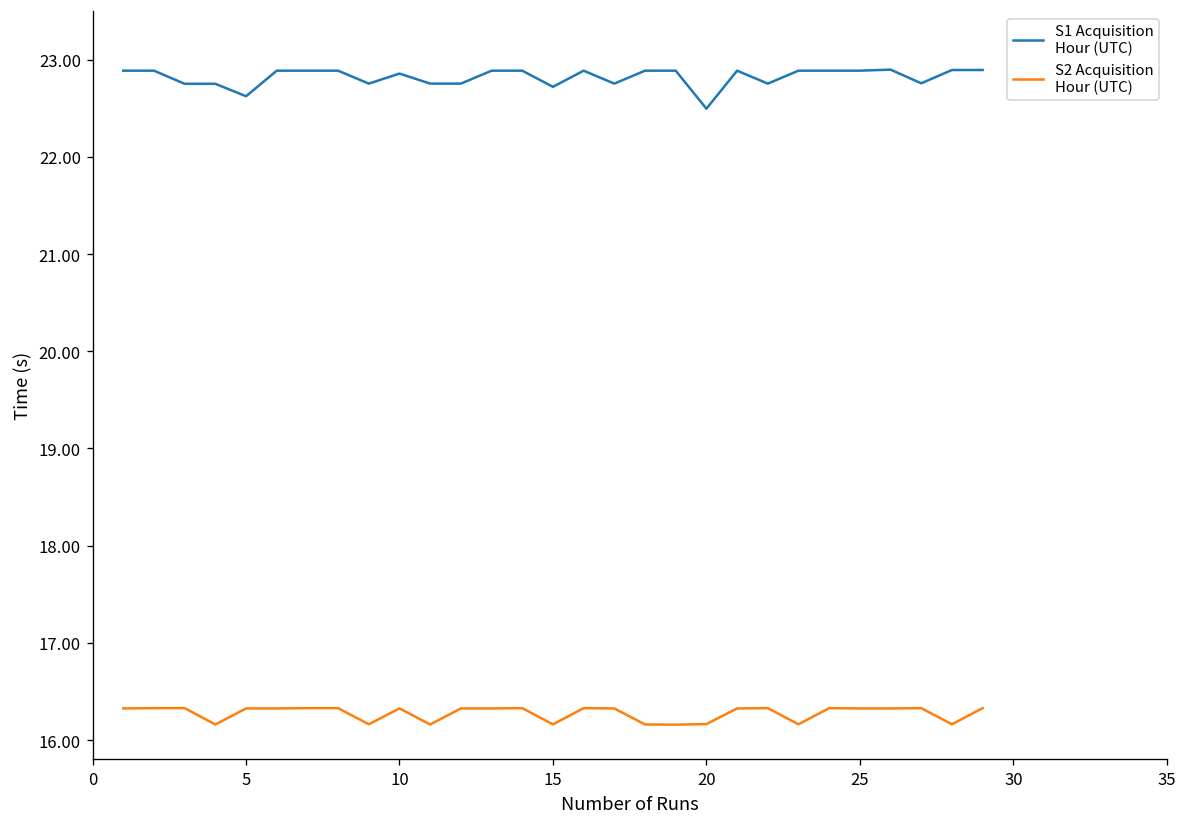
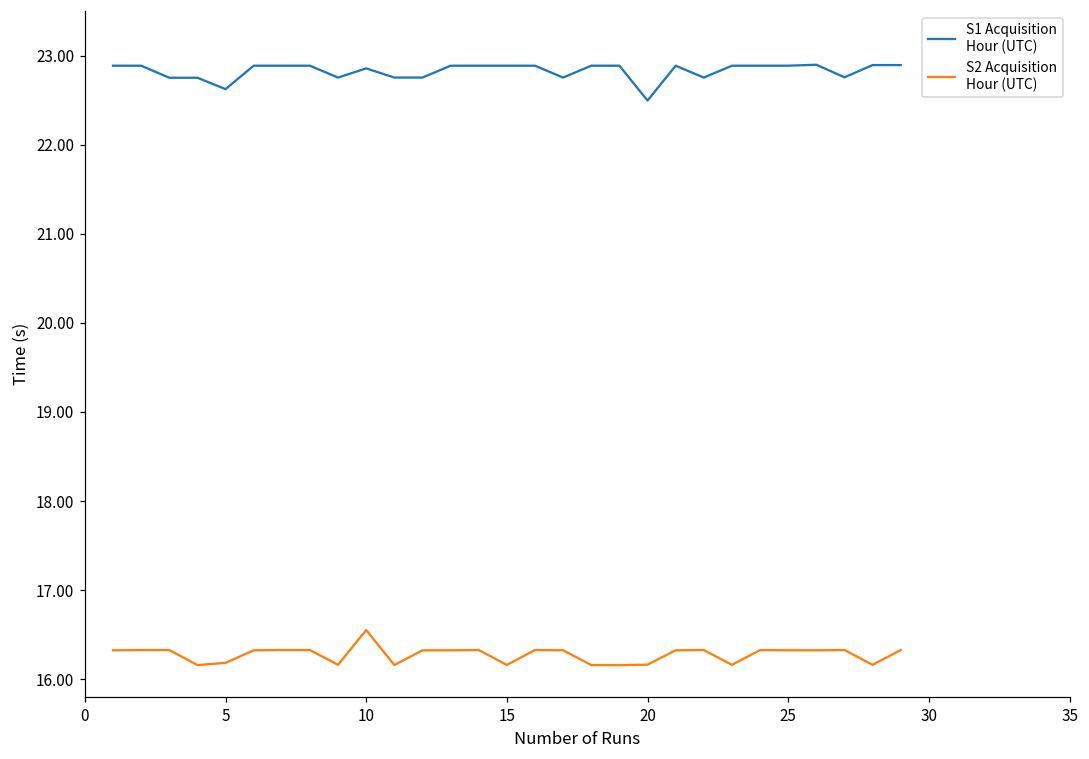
  {
    "S1 Acquisition Hour (UTC)": {
      "5": 22.6,
      "10": 22.9,
-     "15": 22.7,
+     "15": 22.9,
      "20": 22.5,
      "25": 22.9
    },
    "S2 Acquisition Hour (UTC)": {
-     "5": 16.3,
-     "10": 16.3,
+     "5": 16.2,
+     "10": 16.6,
      "15": 16.2,
      "20": 16.2,
      "25": 16.3
    }
  }
